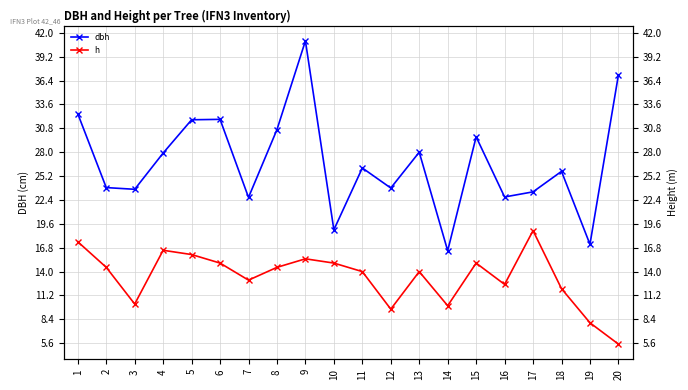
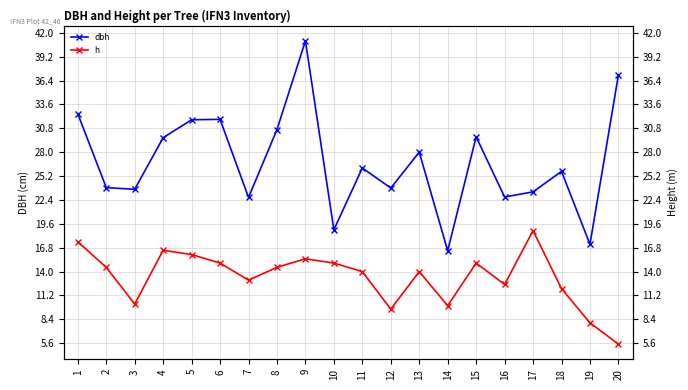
  {
    "dbh": {
      "1": 33,
      "2": 24,
      "3": 24,
-     "4": 28,
+     "4": 30,
      "5": 32,
      "6": 32,
      "7": 23,
      "8": 31,
      "9": 41,
      "10": 19,
      "11": 26,
      "12": 24,
      "13": 28,
      "14": 16,
      "15": 30,
      "16": 23,
      "17": 23,
      "18": 26,
      "19": 17,
      "20": 37
    },
    "h": {
      "1": 18,
      "2": 15,
      "3": 10,
      "4": 17,
      "5": 16,
      "6": 15,
      "7": 13,
      "8": 15,
      "9": 16,
      "10": 15,
      "11": 14,
      "12": 10,
      "13": 14,
      "14": 10,
      "15": 15,
      "16": 13,
      "17": 19,
      "18": 12,
      "19": 8,
      "20": 6
    }
  }
